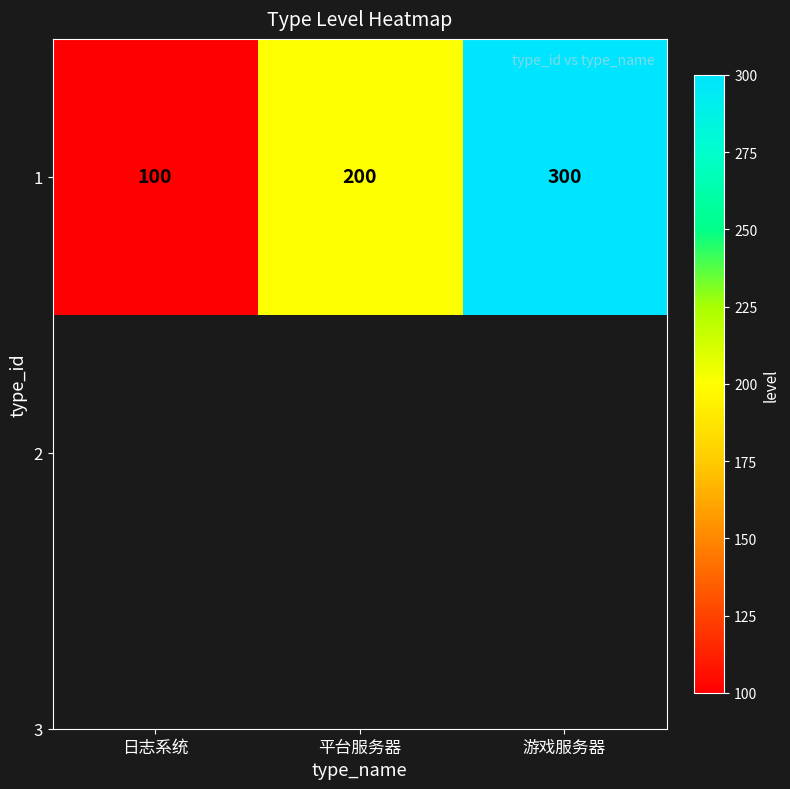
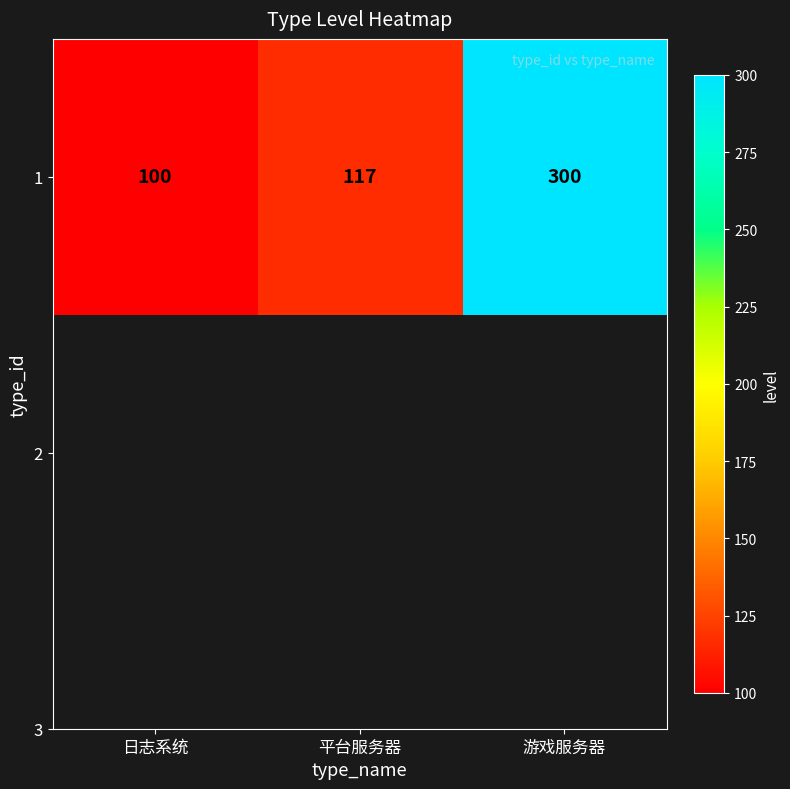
  {
    "1": {
      "日志系统": 100,
-     "平台服务器": 200
+     "平台服务器": 117
    }
  }
